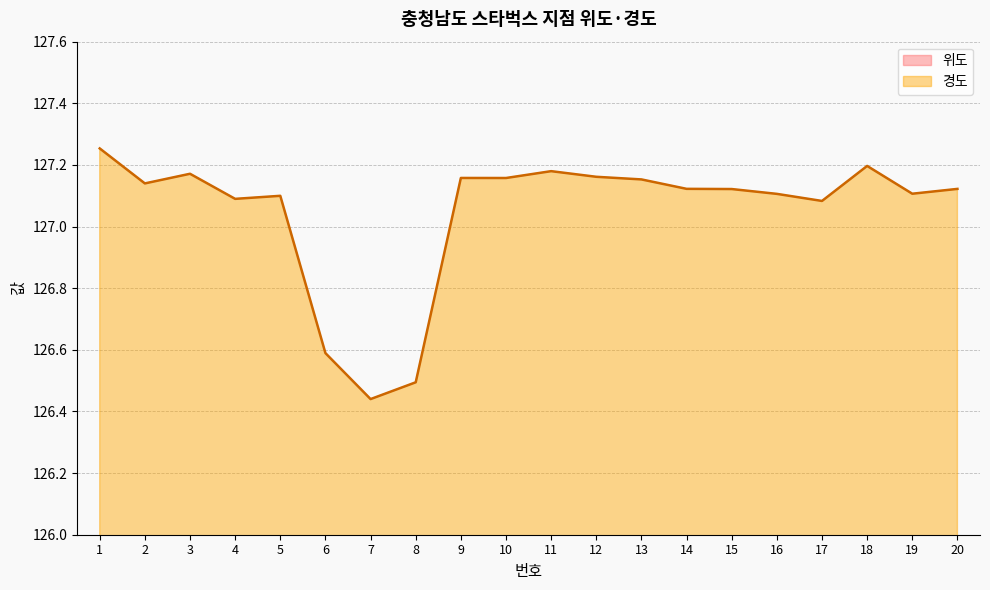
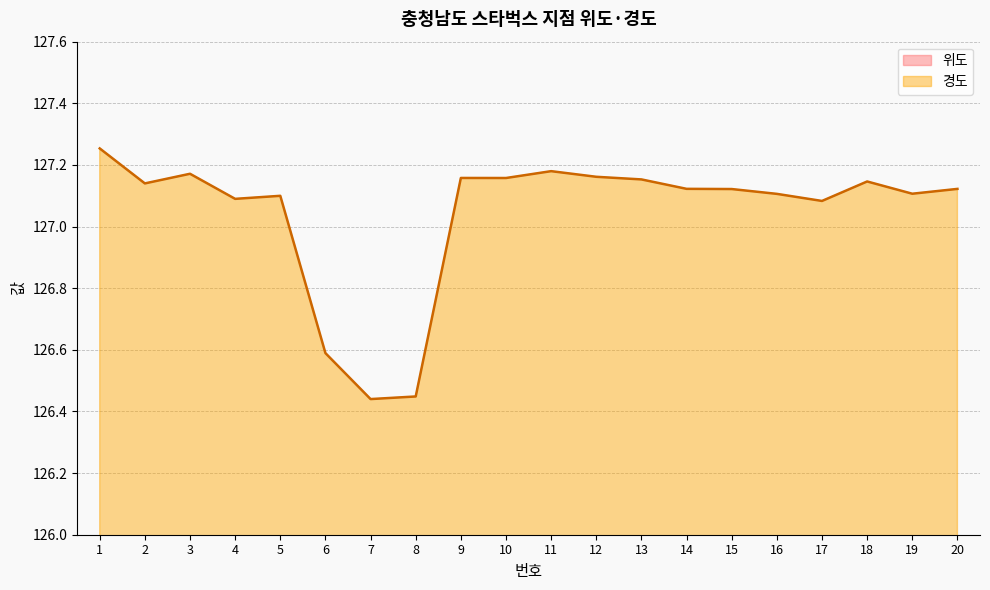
  {
    "경도": {
      "1": 127.25,
      "2": 127.14,
      "3": 127.17,
      "4": 127.09,
      "5": 127.10,
      "6": 126.59,
      "7": 126.44,
-     "8": 126.49,
+     "8": 126.45,
      "9": 127.16,
      "10": 127.16,
      "11": 127.18,
      "12": 127.16,
      "13": 127.15,
      "14": 127.12,
      "15": 127.12,
      "16": 127.11,
      "17": 127.08,
-     "18": 127.20,
+     "18": 127.15,
      "19": 127.11,
      "20": 127.12
    }
  }
